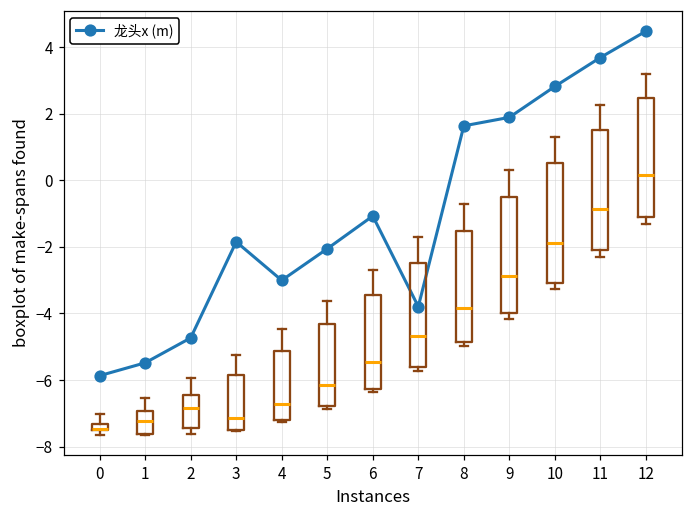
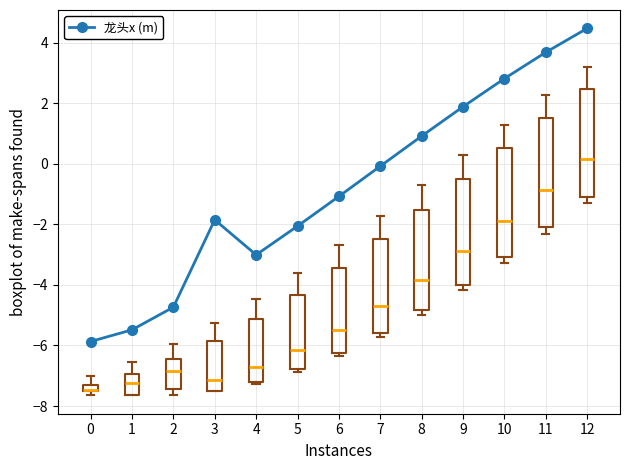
  {
    "龙头x (m)": {
      "0": -5.9,
      "1": -5.5,
      "2": -4.7,
      "3": -1.8,
      "4": -3.0,
      "5": -2.1,
      "6": -1.1,
-     "7": -3.8,
-     "8": 1.6,
+     "7": -0.1,
+     "8": 0.9,
      "9": 1.9,
      "10": 2.8,
      "11": 3.7,
      "12": 4.5
    }
  }
